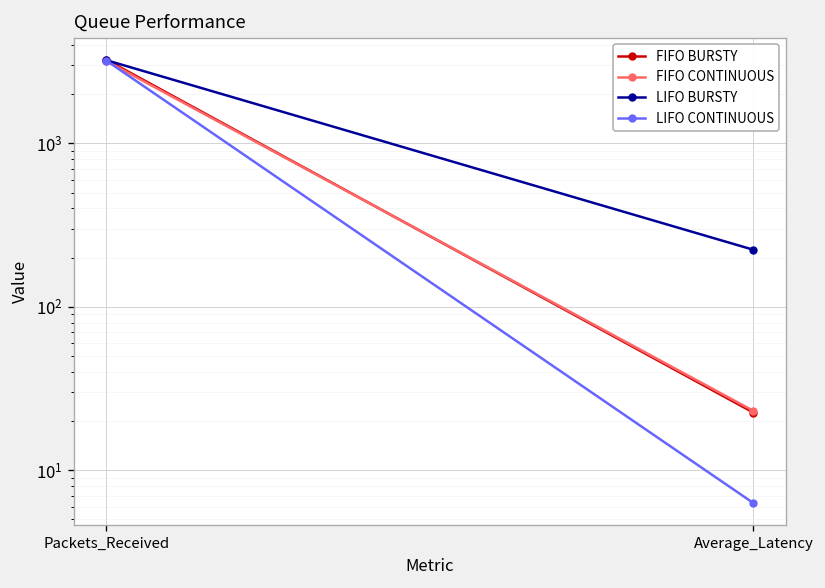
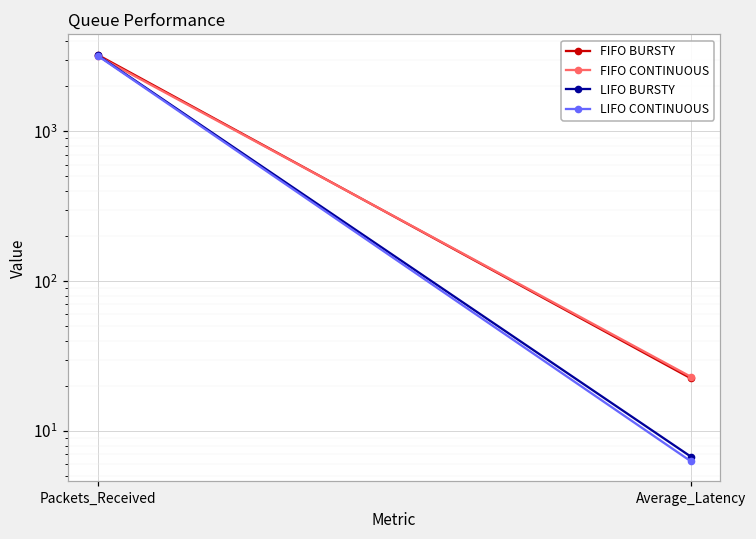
  {
    "LIFO BURSTY": {
-     "Average_Latency": 220
+     "Average_Latency": 7
    },
    "LIFO CONTINUOUS": {
      "Average_Latency": 6
    }
  }
